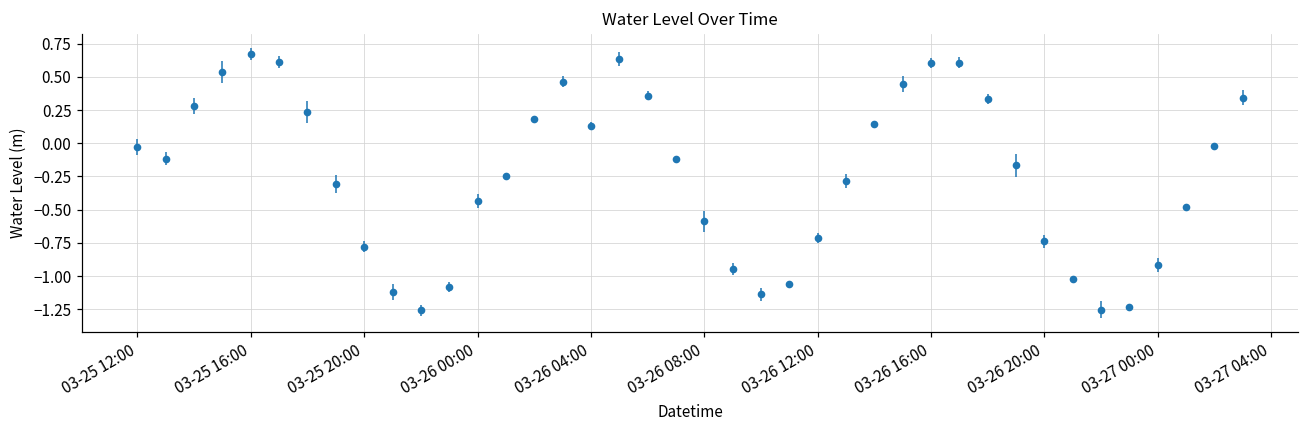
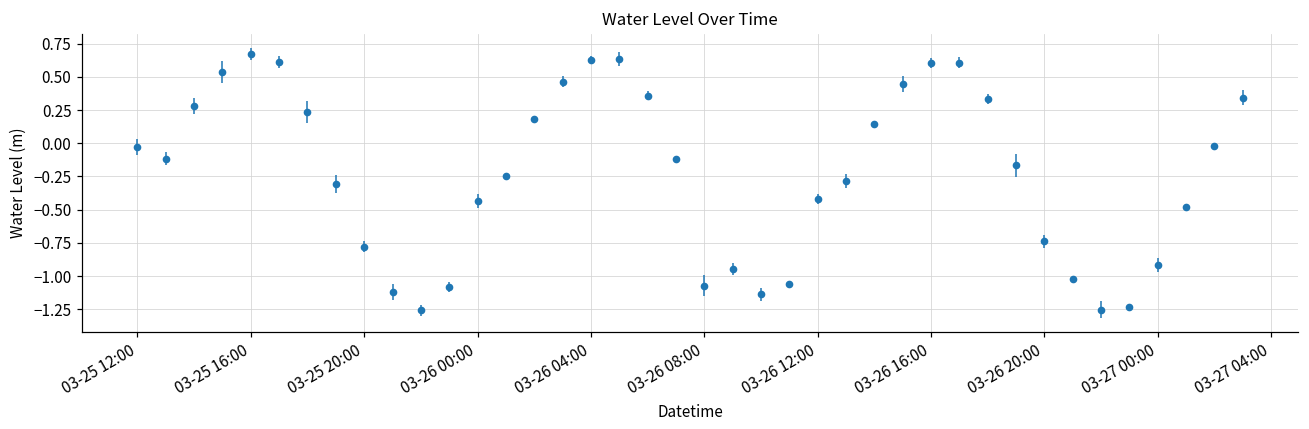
  {
    "03-25 12:00": -0.03,
    "03-25 16:00": 0.67,
    "03-25 20:00": -0.78,
    "03-26 00:00": -0.43,
-   "03-26 04:00": 0.13,
-   "03-26 08:00": -0.59,
-   "03-26 12:00": -0.71,
+   "03-26 04:00": 0.63,
+   "03-26 08:00": -1.07,
+   "03-26 12:00": -0.42,
    "03-26 16:00": 0.61,
    "03-26 20:00": -0.74,
    "03-27 00:00": -0.92
  }
